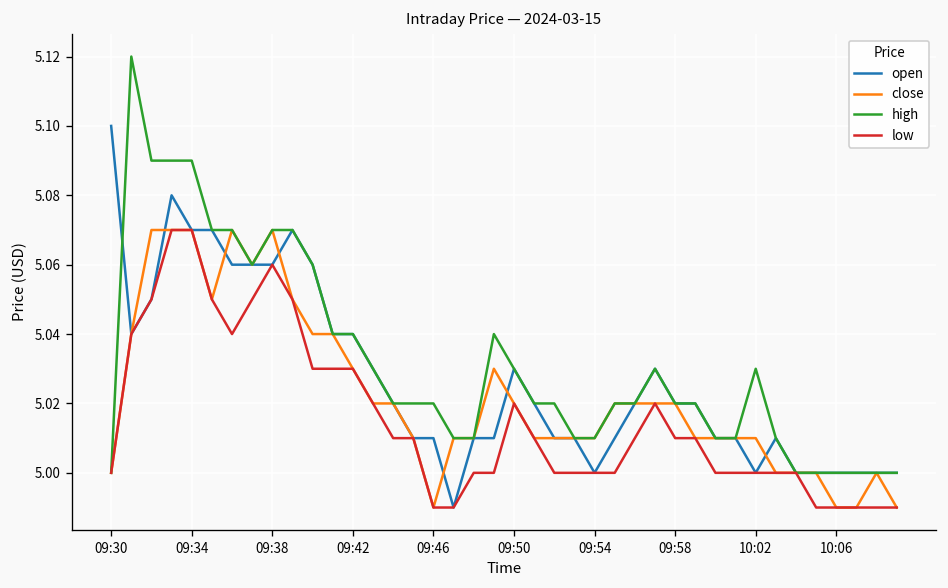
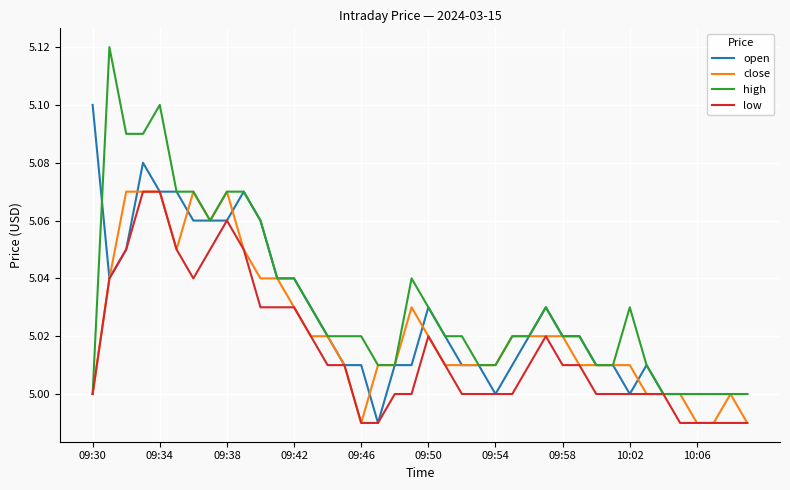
  {
    "open": {
      "09:30": 5.10,
      "09:46": 5.01
    },
    "close": {
      "10:02": 5.01
    },
    "high": {
-     "09:34": 5.09,
+     "09:34": 5.10,
      "09:46": 5.02,
      "10:02": 5.03
    },
    "low": {
      "09:58": 5.01
    }
  }
